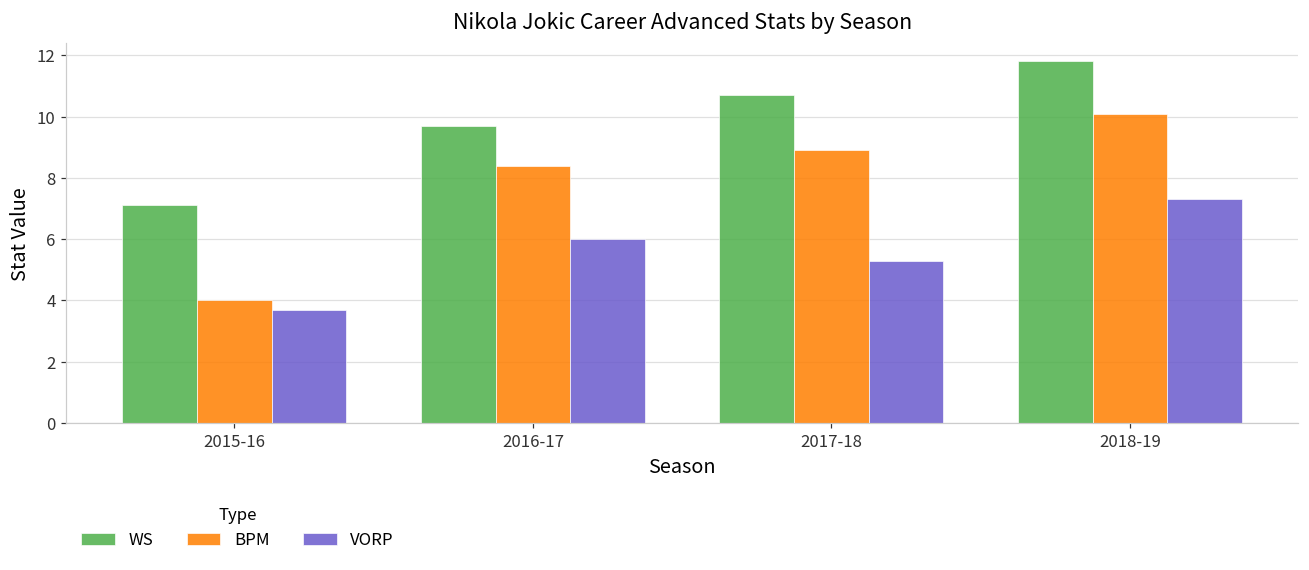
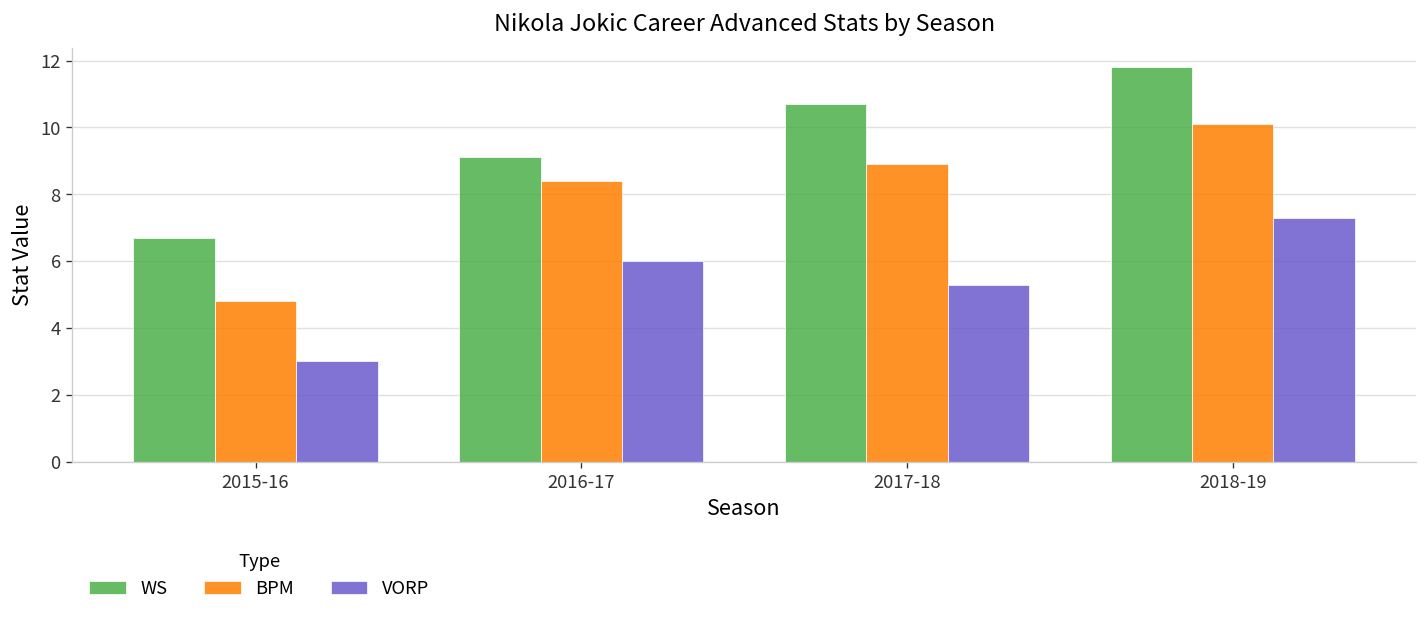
  {
    "WS": {
-     "2015-16": 7.1,
-     "2016-17": 9.7,
+     "2015-16": 6.7,
+     "2016-17": 9.1,
      "2017-18": 10.7,
      "2018-19": 11.8
    },
    "BPM": {
-     "2015-16": 4.0,
+     "2015-16": 4.8,
      "2016-17": 8.4,
      "2017-18": 8.9,
      "2018-19": 10.1
    },
    "VORP": {
-     "2015-16": 3.7,
+     "2015-16": 3.0,
      "2016-17": 6.0,
      "2017-18": 5.3,
      "2018-19": 7.3
    }
  }
